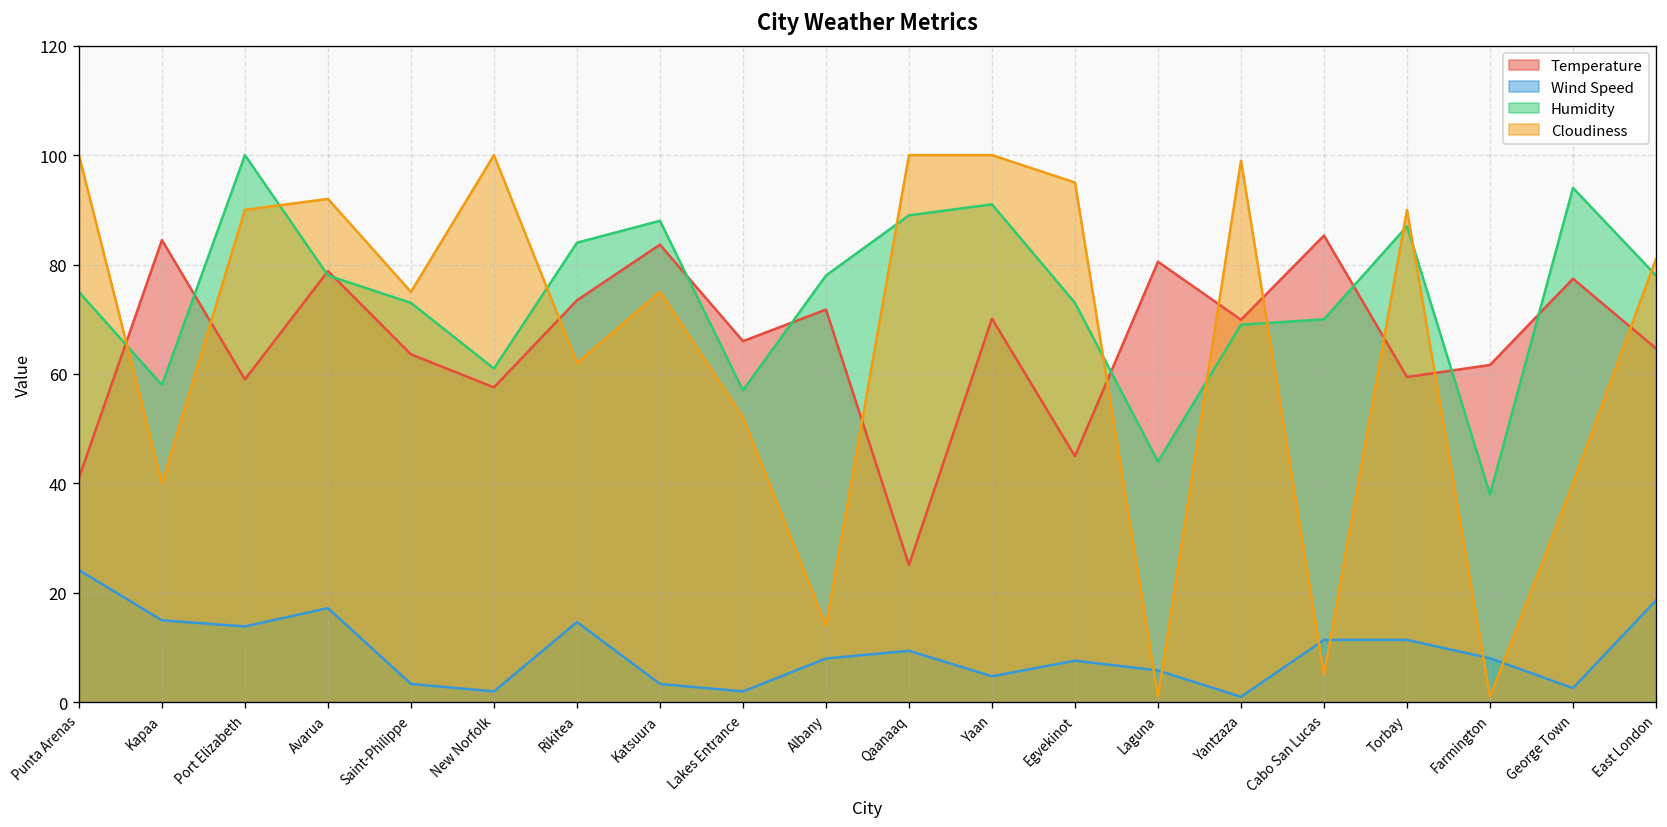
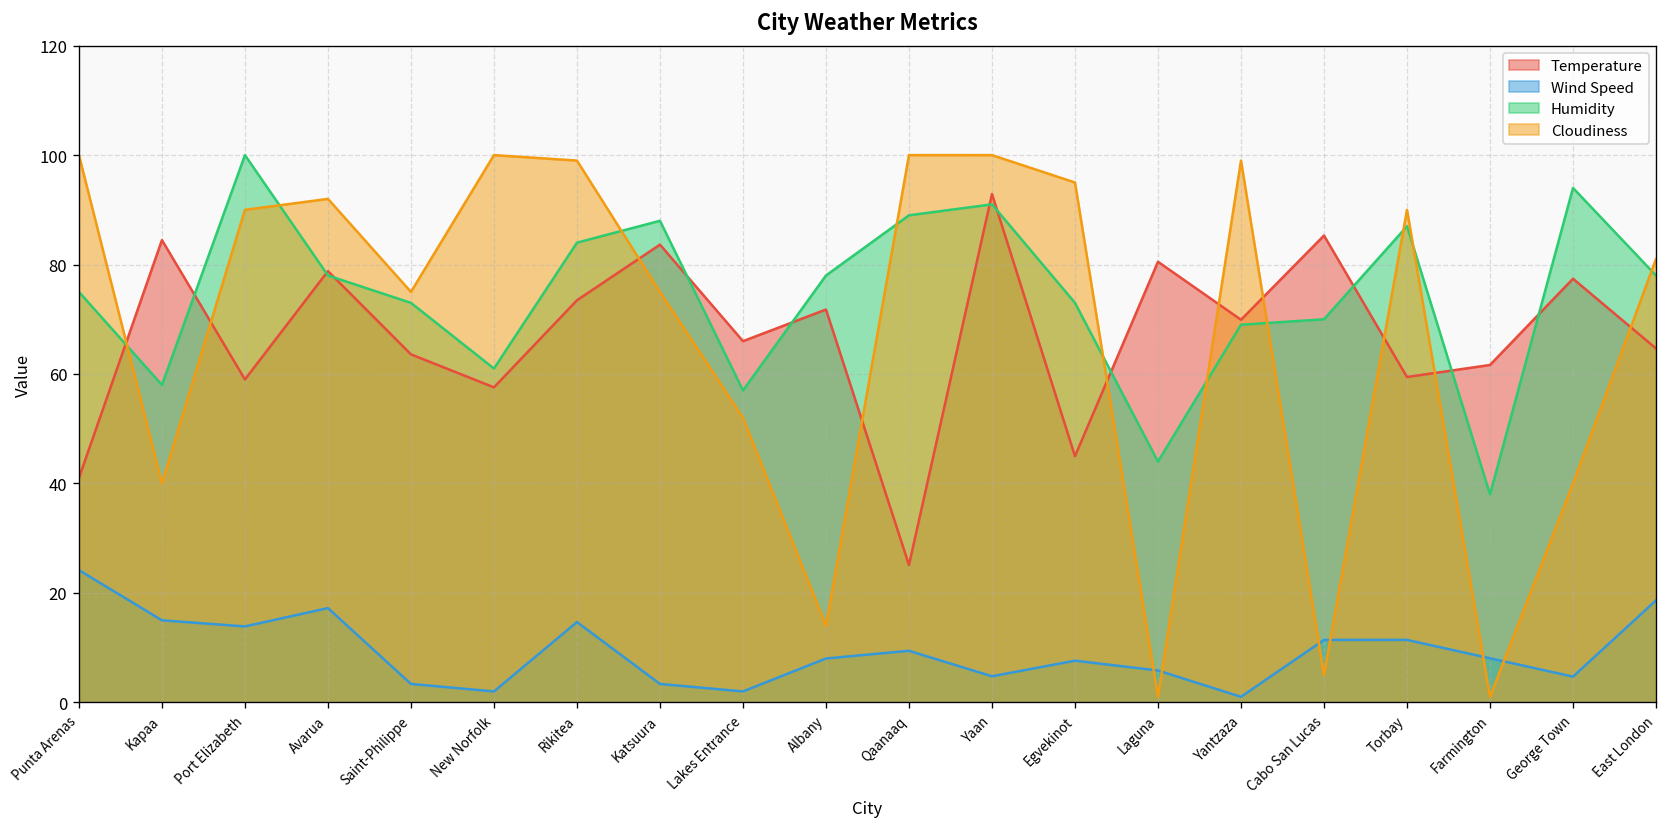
  {
    "Temperature": {
      "Punta Arenas": 41,
      "Kapaa": 84,
      "Port Elizabeth": 59,
      "Avarua": 79,
      "Saint-Philippe": 64,
      "New Norfolk": 58,
      "Rikitea": 73,
      "Katsuura": 84,
      "Lakes Entrance": 66,
      "Albany": 72,
      "Qaanaaq": 25,
-     "Yaan": 70,
+     "Yaan": 93,
      "Egvekinot": 45,
      "Laguna": 81,
      "Yantzaza": 70,
      "Cabo San Lucas": 85,
      "Torbay": 59,
      "Farmington": 62,
      "George Town": 77,
      "East London": 65
    },
    "Wind Speed": {
      "Punta Arenas": 24,
      "Kapaa": 15,
      "Port Elizabeth": 14,
      "Avarua": 17,
      "Saint-Philippe": 3,
      "New Norfolk": 2,
      "Rikitea": 15,
      "Katsuura": 3,
      "Lakes Entrance": 2,
      "Albany": 8,
      "Qaanaaq": 9,
      "Yaan": 5,
      "Egvekinot": 8,
      "Laguna": 6,
      "Yantzaza": 1,
      "Cabo San Lucas": 11,
      "Torbay": 11,
      "Farmington": 8,
-     "George Town": 3,
+     "George Town": 5,
      "East London": 19
    },
    "Humidity": {
      "Punta Arenas": 75,
      "Kapaa": 58,
      "Port Elizabeth": 100,
      "Avarua": 78,
      "Saint-Philippe": 73,
      "New Norfolk": 61,
      "Rikitea": 84,
      "Katsuura": 88,
      "Lakes Entrance": 57,
      "Albany": 78,
      "Qaanaaq": 89,
      "Yaan": 91,
      "Egvekinot": 73,
      "Laguna": 44,
      "Yantzaza": 69,
      "Cabo San Lucas": 70,
      "Torbay": 87,
      "Farmington": 38,
      "George Town": 94,
      "East London": 78
    },
    "Cloudiness": {
      "Punta Arenas": 100,
      "Kapaa": 40,
      "Port Elizabeth": 90,
      "Avarua": 92,
      "Saint-Philippe": 75,
      "New Norfolk": 100,
-     "Rikitea": 62,
+     "Rikitea": 99,
      "Katsuura": 75,
      "Lakes Entrance": 52,
      "Albany": 14,
      "Qaanaaq": 100,
      "Yaan": 100,
      "Egvekinot": 95,
      "Laguna": 1,
      "Yantzaza": 99,
      "Cabo San Lucas": 5,
      "Torbay": 90,
      "Farmington": 1,
      "George Town": 40,
      "East London": 81
    }
  }
